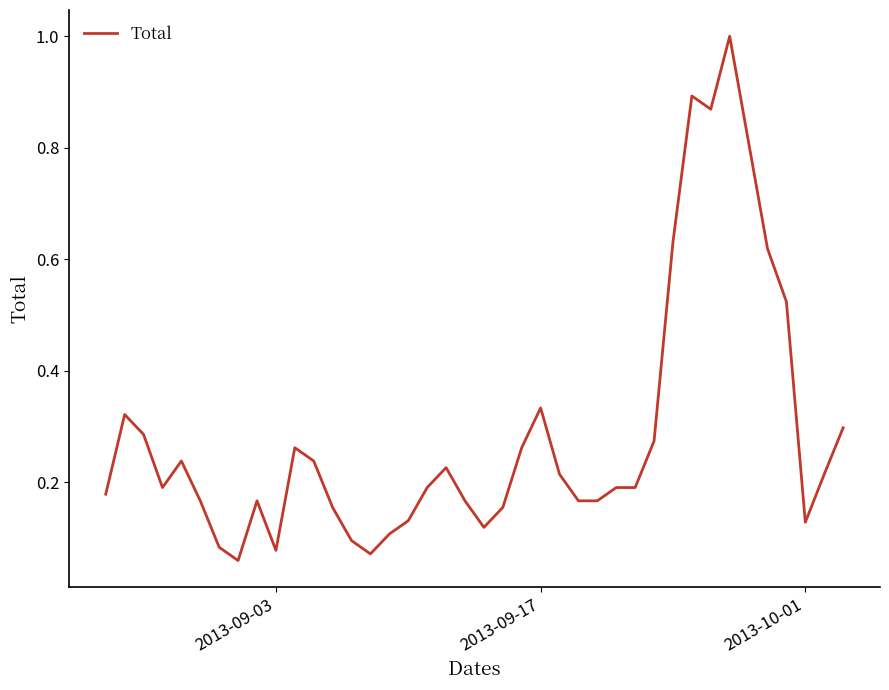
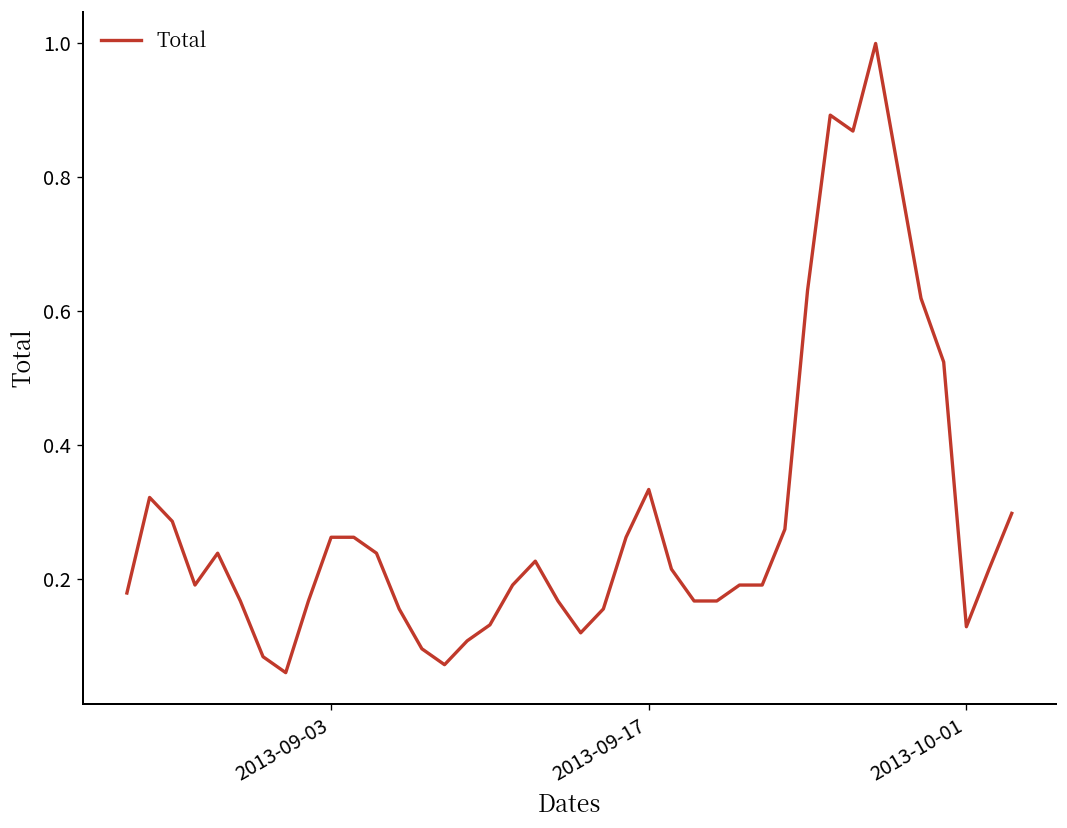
  {
-   "2013-09-03": 0.08,
+   "2013-09-03": 0.26,
    "2013-09-17": 0.33,
    "2013-10-01": 0.13
  }
